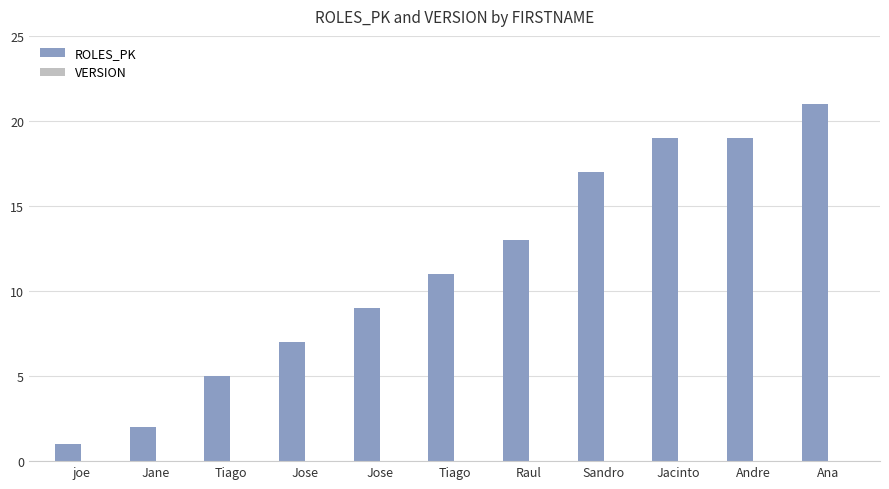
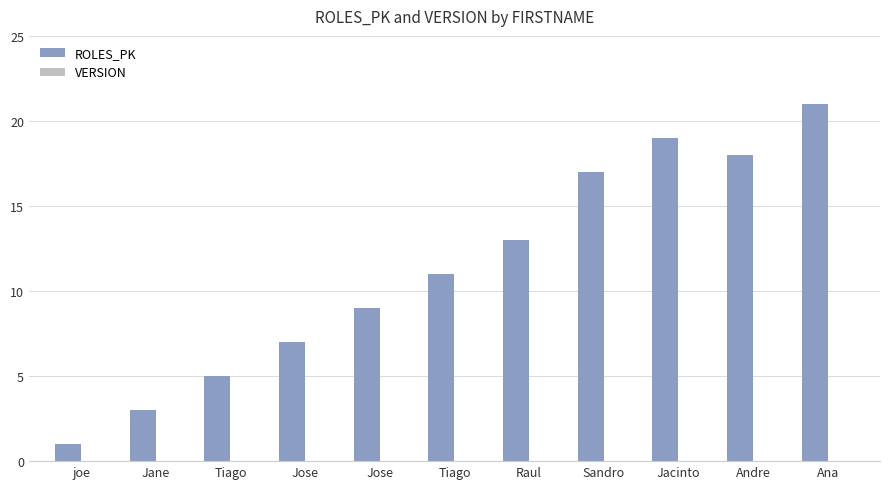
  {
    "ROLES_PK": {
      "joe": 1,
-     "Jane": 2,
+     "Jane": 3,
      "Raul": 13,
      "Sandro": 17,
      "Jacinto": 19,
-     "Andre": 19,
+     "Andre": 18,
      "Ana": 21
    },
    "VERSION": {
      "joe": 0,
      "Jane": 0,
      "Raul": 0,
      "Sandro": 0,
      "Jacinto": 0,
      "Andre": 0,
      "Ana": 0
    }
  }
